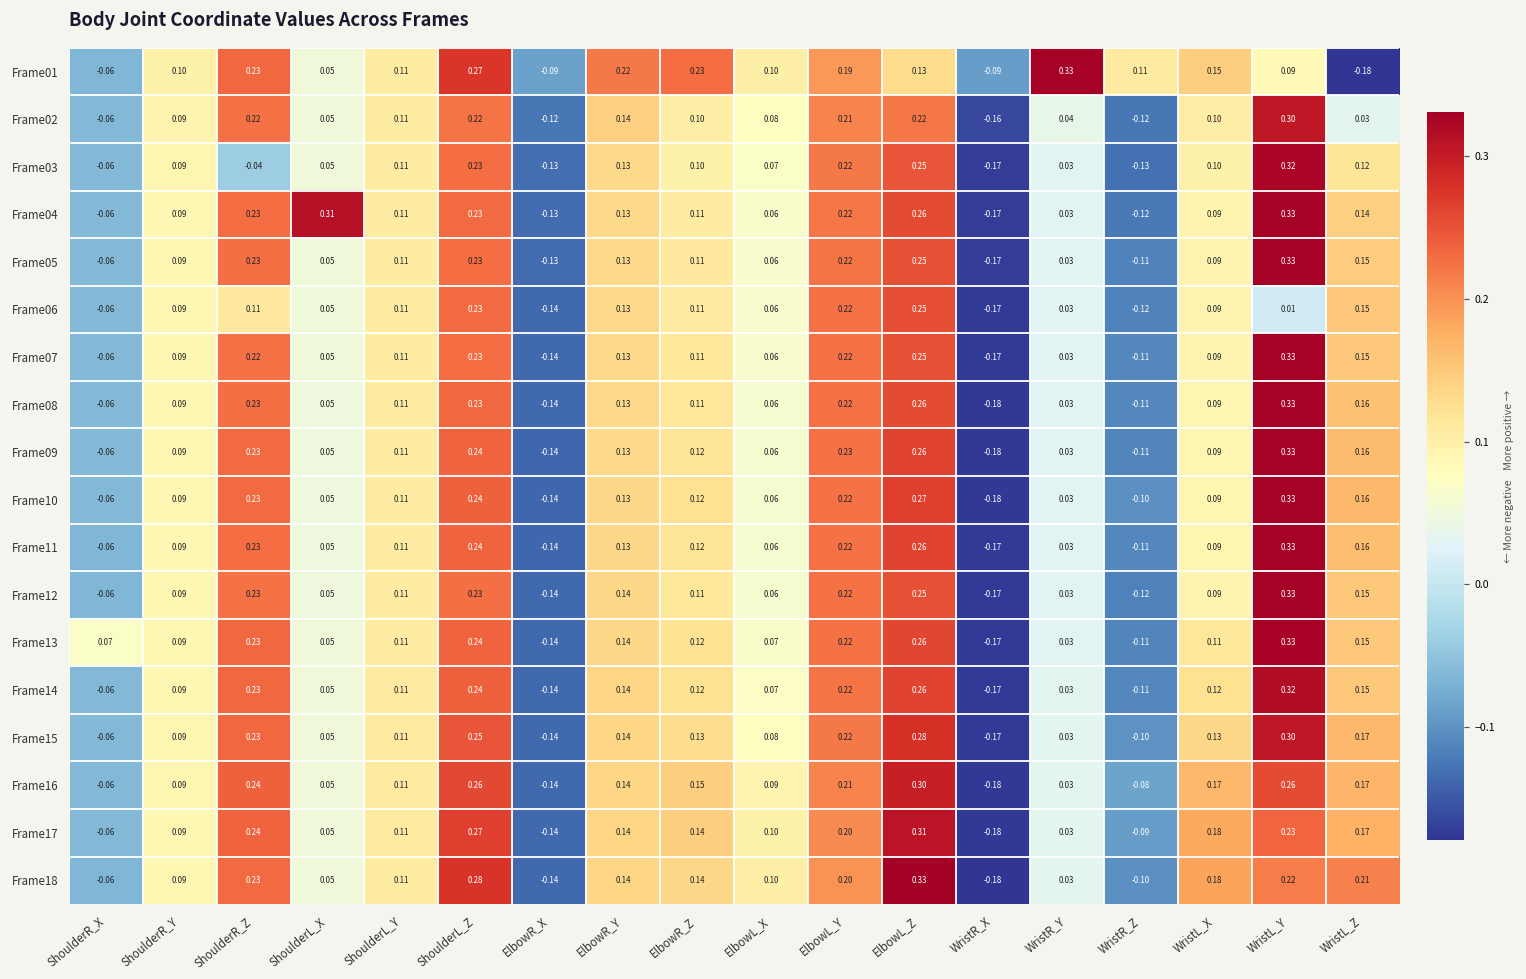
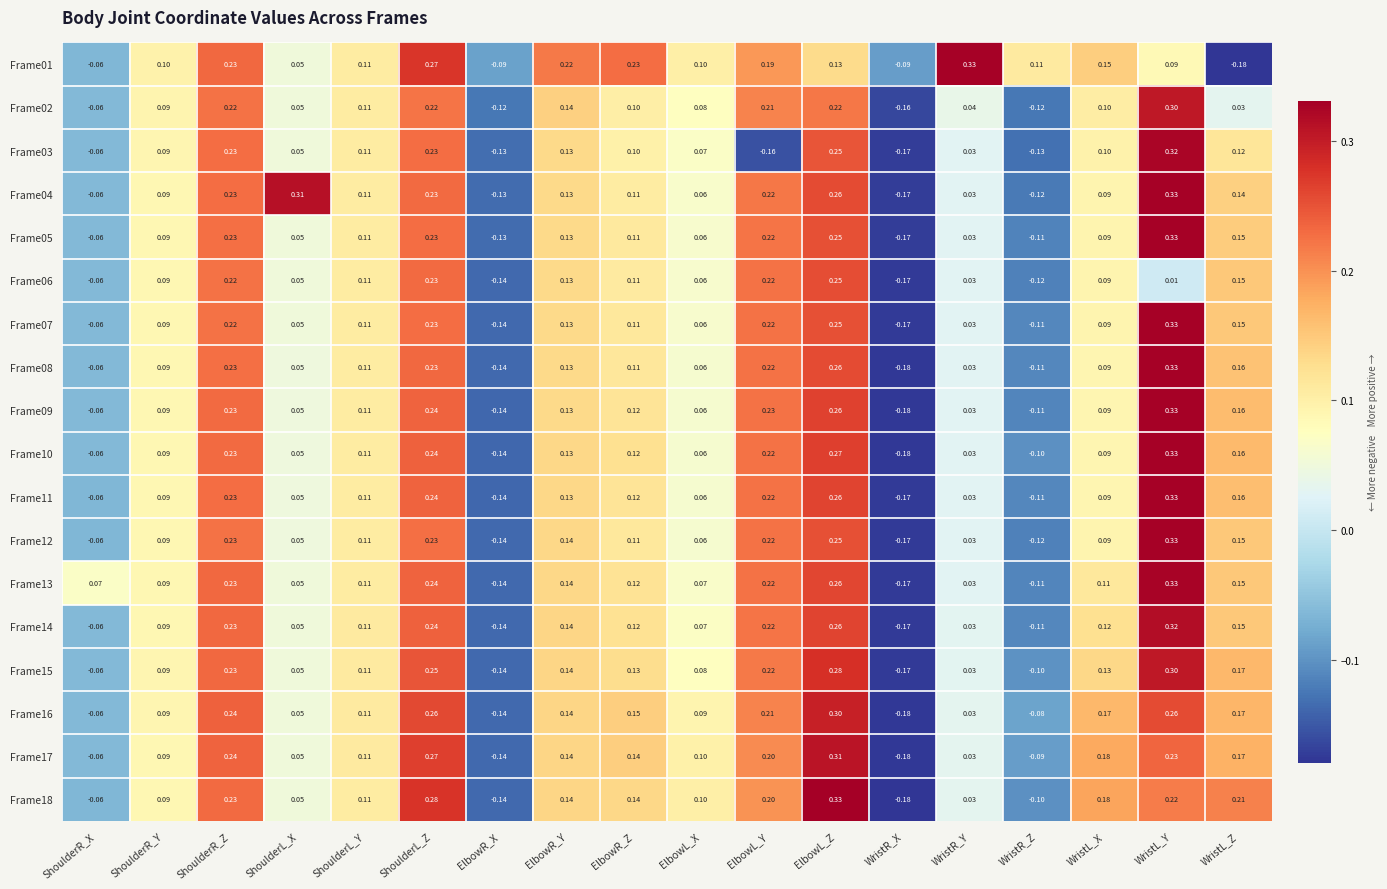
  {
    "Frame03": {
      "ShoulderR_X": -0.06,
      "ShoulderR_Y": 0.09,
-     "ShoulderR_Z": -0.04,
+     "ShoulderR_Z": 0.23,
      "ShoulderL_X": 0.05,
      "ShoulderL_Y": 0.11,
      "ShoulderL_Z": 0.23,
      "ElbowR_X": -0.13,
      "ElbowR_Y": 0.13,
      "ElbowR_Z": 0.10,
      "ElbowL_X": 0.07,
-     "ElbowL_Y": 0.22,
+     "ElbowL_Y": -0.16,
      "ElbowL_Z": 0.25,
      "WristR_X": -0.17,
      "WristR_Y": 0.03,
      "WristR_Z": -0.13,
      "WristL_X": 0.10,
      "WristL_Y": 0.32,
      "WristL_Z": 0.12
    },
    "Frame06": {
      "ShoulderR_X": -0.06,
      "ShoulderR_Y": 0.09,
-     "ShoulderR_Z": 0.11,
+     "ShoulderR_Z": 0.22,
      "ShoulderL_X": 0.05,
      "ShoulderL_Y": 0.11,
      "ShoulderL_Z": 0.23,
      "ElbowR_X": -0.14,
      "ElbowR_Y": 0.13,
      "ElbowR_Z": 0.11,
      "ElbowL_X": 0.06,
      "ElbowL_Y": 0.22,
      "ElbowL_Z": 0.25,
      "WristR_X": -0.17,
      "WristR_Y": 0.03,
      "WristR_Z": -0.12,
      "WristL_X": 0.09,
      "WristL_Y": 0.01,
      "WristL_Z": 0.15
    }
  }
